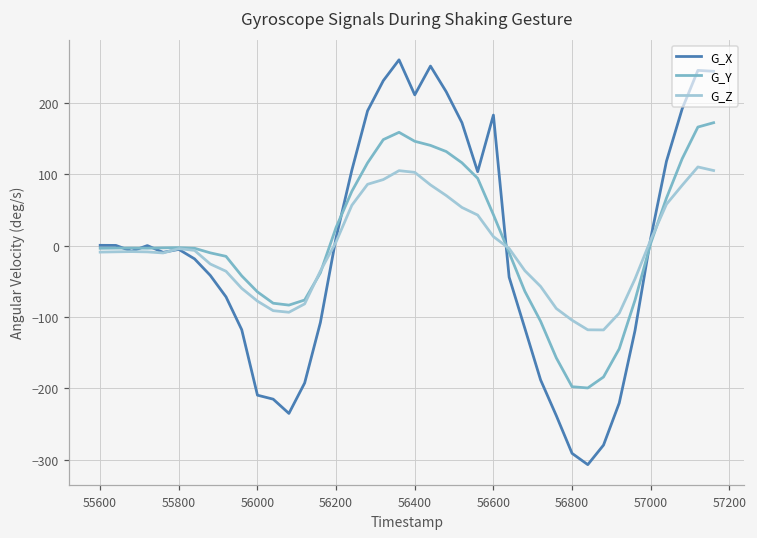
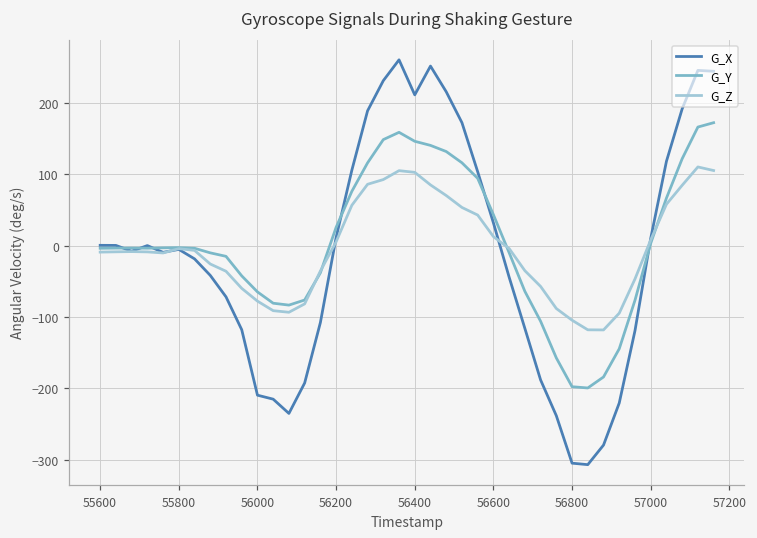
  {
    "G_X": {
      "55600": 0,
      "56000": -210,
      "56200": 10,
      "56400": 210,
-     "56600": 180,
-     "56800": -290
+     "56600": 30,
+     "56800": -300
    }
  }
